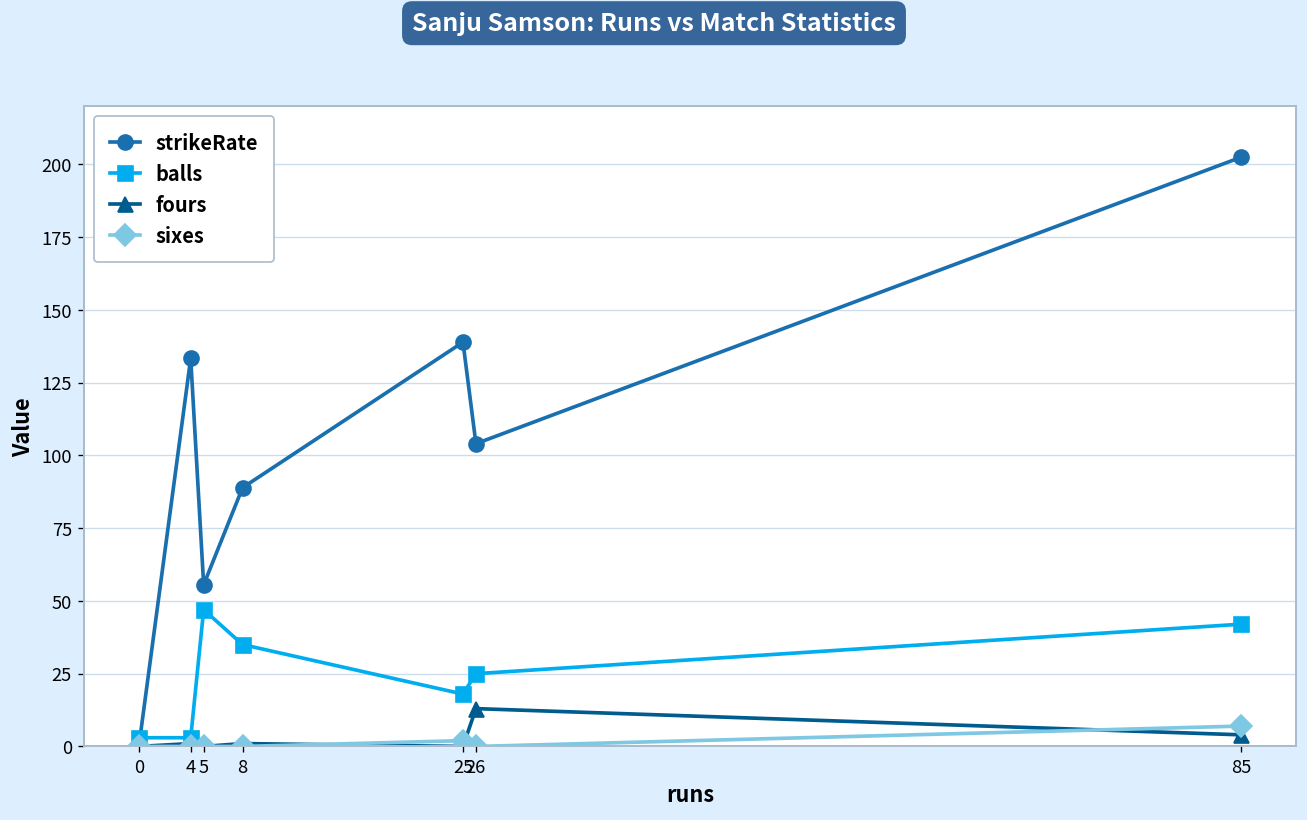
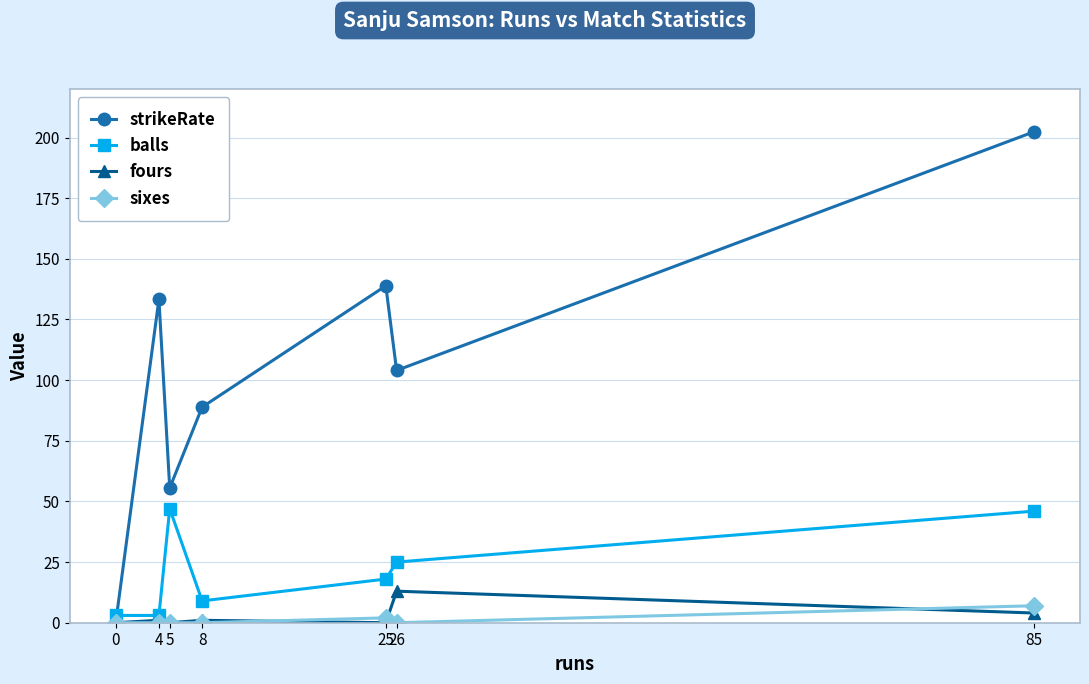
  {
    "balls": {
      "0": 3,
      "4": 3,
      "5": 47,
-     "8": 35,
-     "85": 42
+     "8": 9,
+     "85": 46
    },
    "sixes": {
      "85": 7
    }
  }
